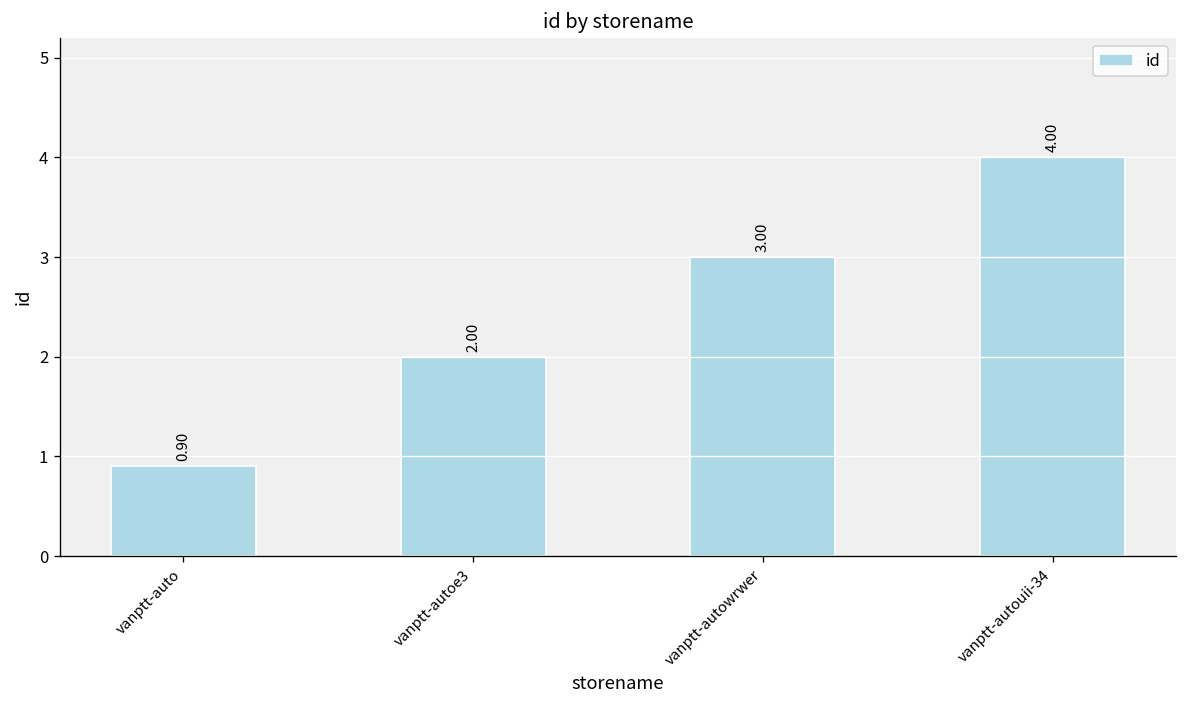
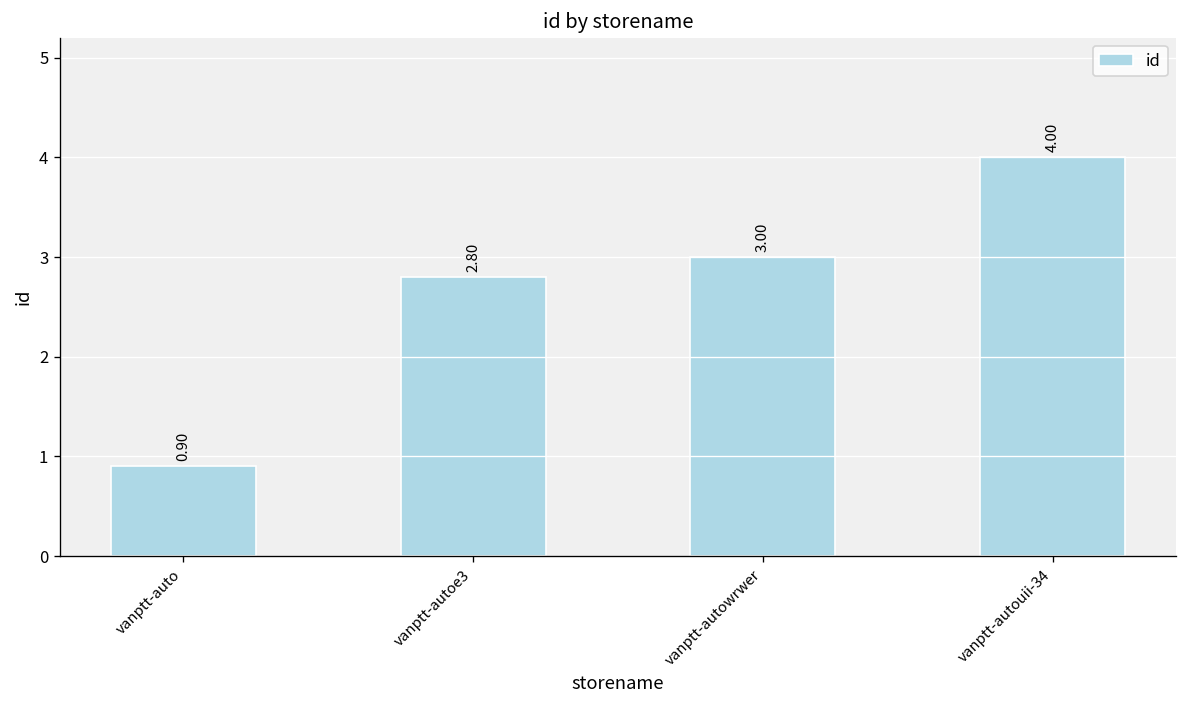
  {
    "vanptt-auto": 0.90,
-   "vanptt-autoe3": 2.00,
+   "vanptt-autoe3": 2.80,
    "vanptt-autowrwer": 3.00,
    "vanptt-autouii-34": 4.00
  }
